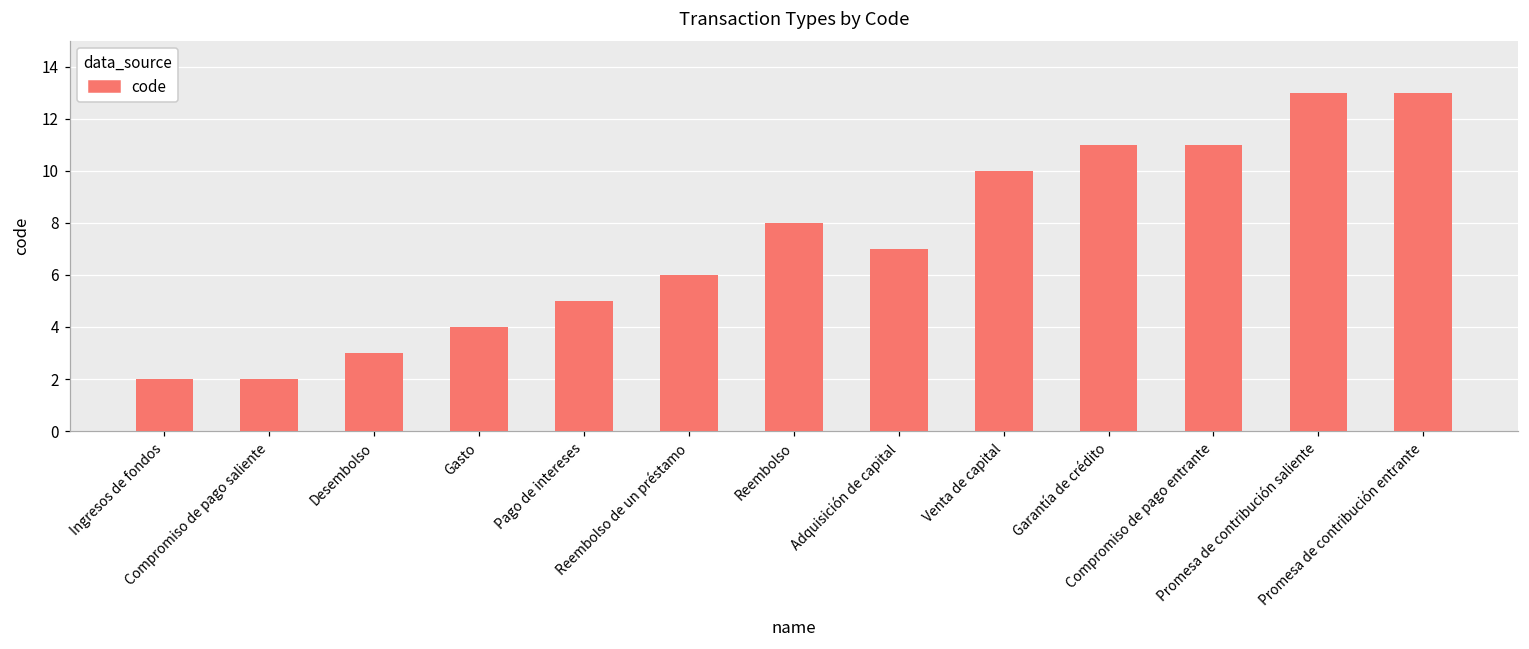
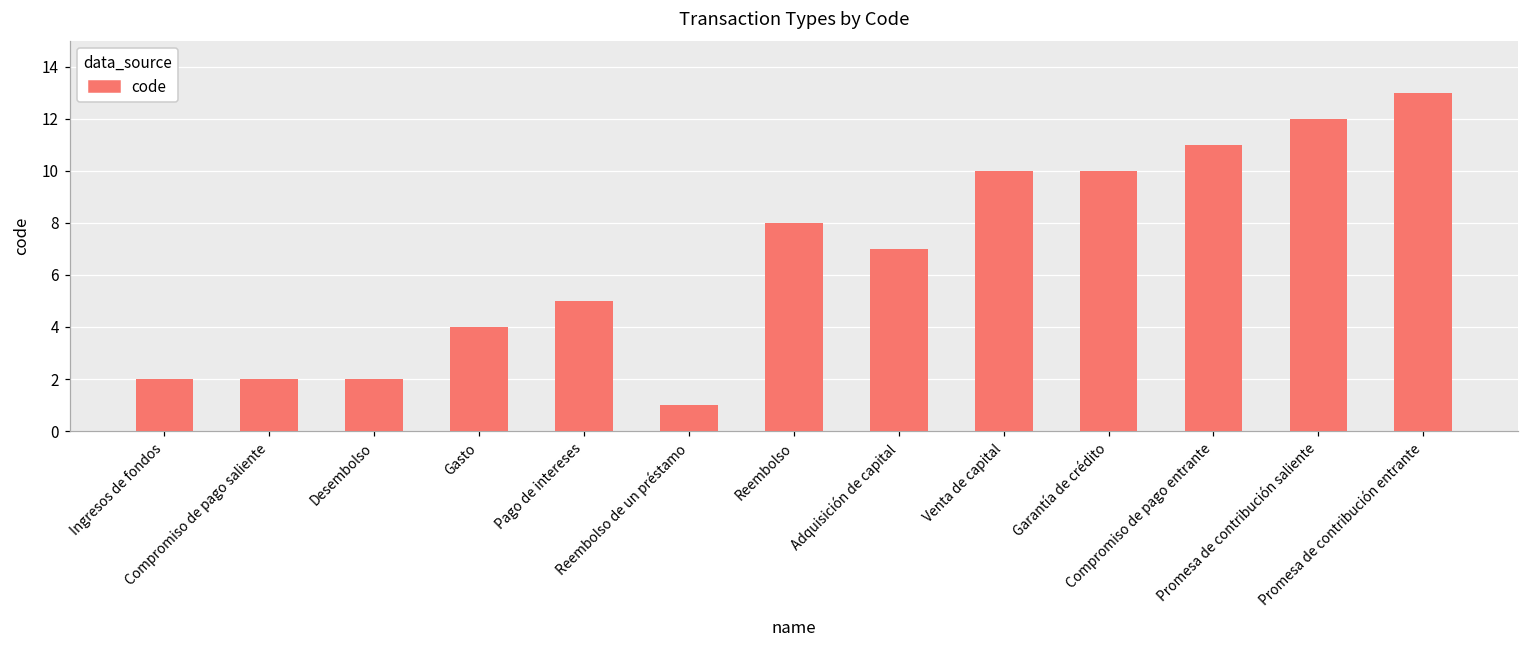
  {
    "Ingresos de fondos": 2,
    "Compromiso de pago saliente": 2,
-   "Desembolso": 3,
+   "Desembolso": 2,
    "Gasto": 4,
    "Pago de intereses": 5,
-   "Reembolso de un préstamo": 6,
+   "Reembolso de un préstamo": 1,
    "Reembolso": 8,
    "Adquisición de capital": 7,
    "Venta de capital": 10,
-   "Garantía de crédito": 11,
+   "Garantía de crédito": 10,
    "Compromiso de pago entrante": 11,
-   "Promesa de contribución saliente": 13,
+   "Promesa de contribución saliente": 12,
    "Promesa de contribución entrante": 13
  }
